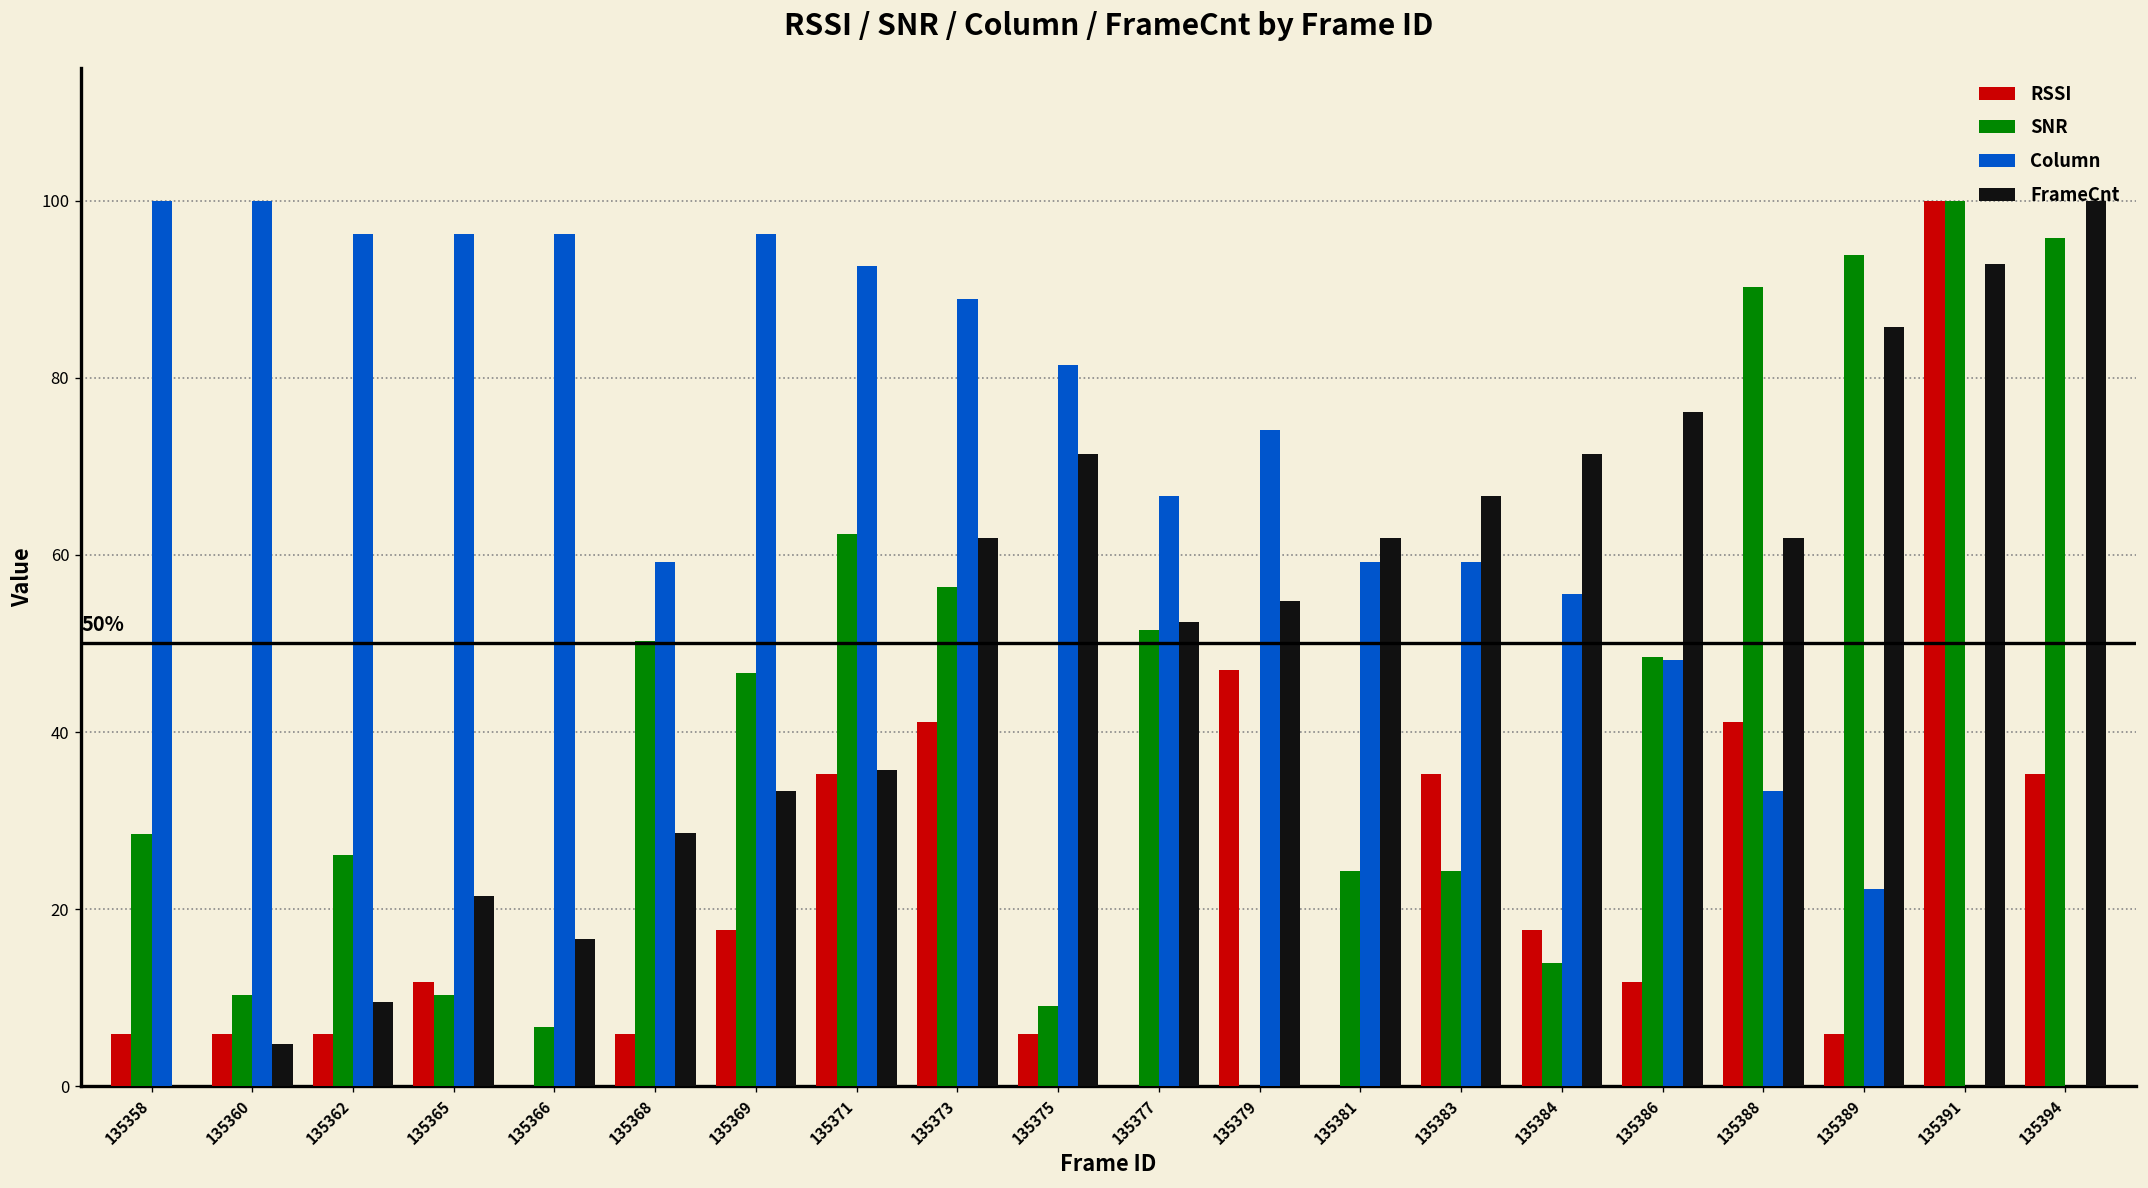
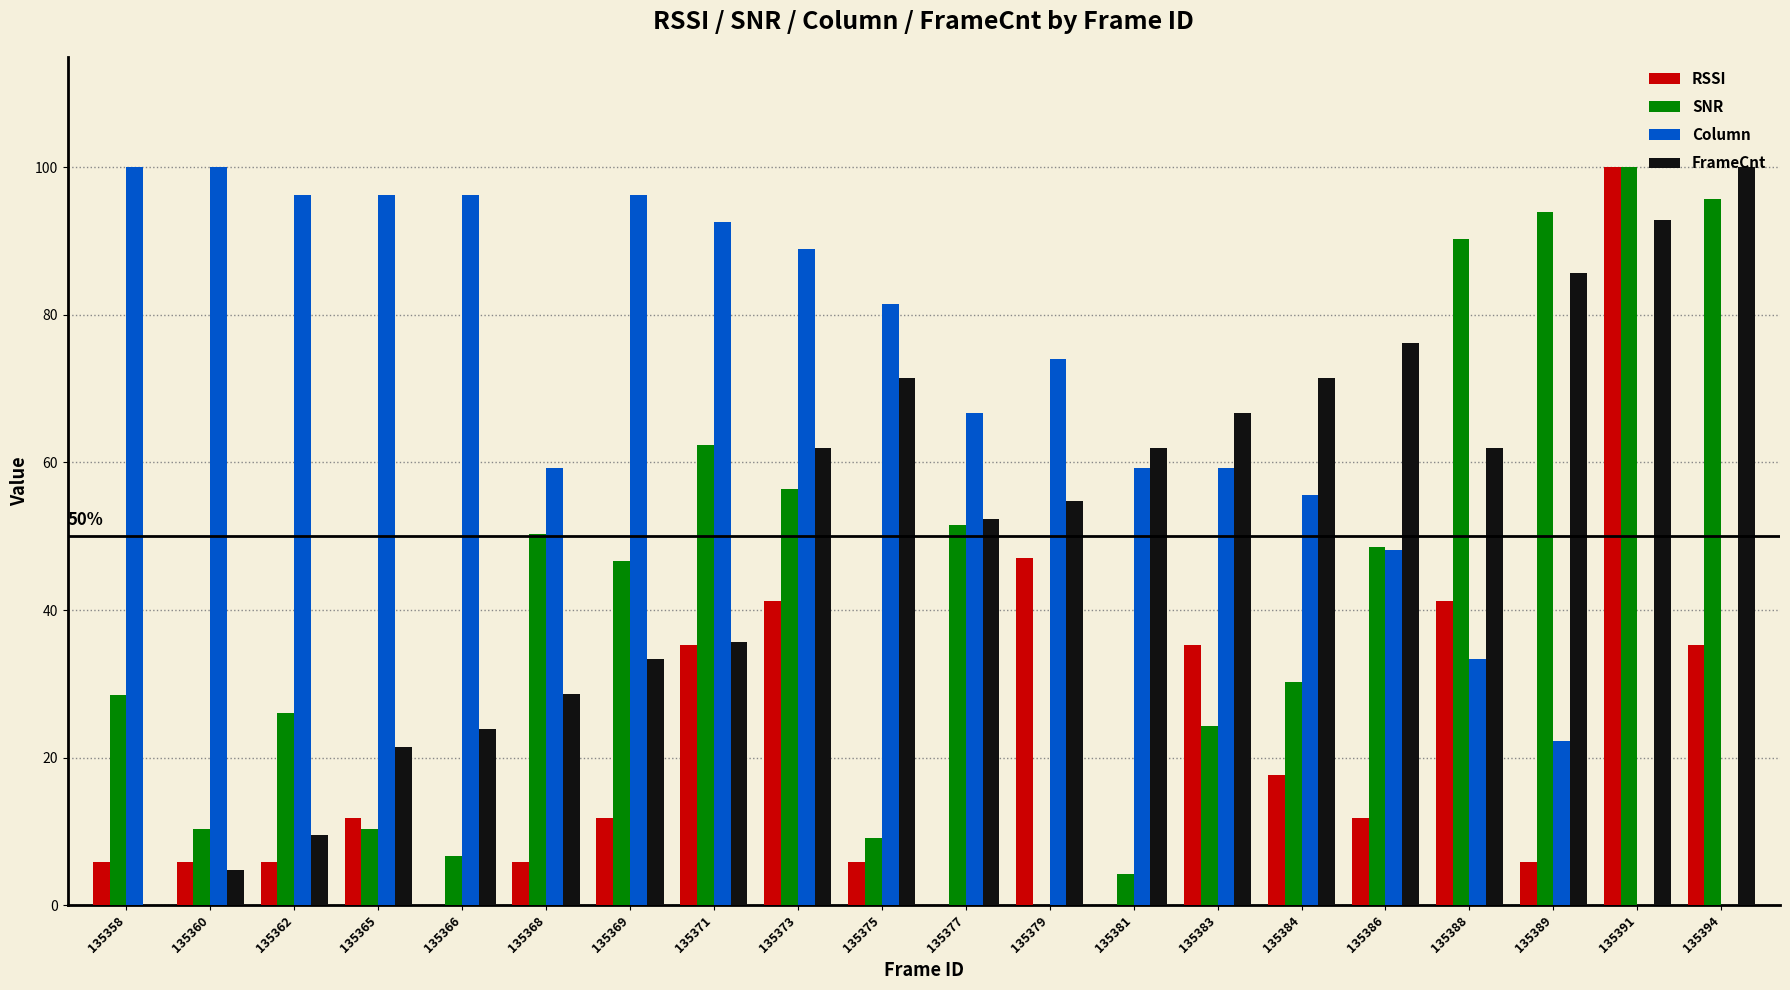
  {
    "RSSI": {
      "135358": 6,
      "135360": 6,
      "135362": 6,
      "135365": 12,
      "135366": 0,
      "135368": 6,
-     "135369": 18,
+     "135369": 12,
      "135371": 35,
      "135373": 41,
      "135375": 6,
      "135377": 0,
      "135379": 47,
      "135381": 0,
      "135383": 35,
      "135384": 18,
      "135386": 12,
      "135388": 41,
      "135389": 6,
      "135391": 100,
      "135394": 35
    },
    "SNR": {
      "135358": 28,
      "135360": 10,
      "135362": 26,
      "135365": 10,
      "135366": 7,
      "135368": 50,
      "135369": 47,
      "135371": 62,
      "135373": 56,
      "135375": 9,
      "135377": 52,
      "135379": 0,
-     "135381": 24,
+     "135381": 4,
      "135383": 24,
-     "135384": 14,
+     "135384": 30,
      "135386": 48,
      "135388": 90,
      "135389": 94,
      "135391": 100,
      "135394": 96
    },
    "Column": {
      "135358": 100,
      "135360": 100,
      "135362": 96,
      "135365": 96,
      "135366": 96,
      "135368": 59,
      "135369": 96,
      "135371": 93,
      "135373": 89,
      "135375": 81,
      "135377": 67,
      "135379": 74,
      "135381": 59,
      "135383": 59,
      "135384": 56,
      "135386": 48,
      "135388": 33,
      "135389": 22,
      "135391": 0,
      "135394": 0
    },
    "FrameCnt": {
      "135358": 0,
      "135360": 5,
      "135362": 10,
      "135365": 21,
-     "135366": 17,
+     "135366": 24,
      "135368": 29,
      "135369": 33,
      "135371": 36,
      "135373": 62,
      "135375": 71,
      "135377": 52,
      "135379": 55,
      "135381": 62,
      "135383": 67,
      "135384": 71,
      "135386": 76,
      "135388": 62,
      "135389": 86,
      "135391": 93,
      "135394": 100
    }
  }
